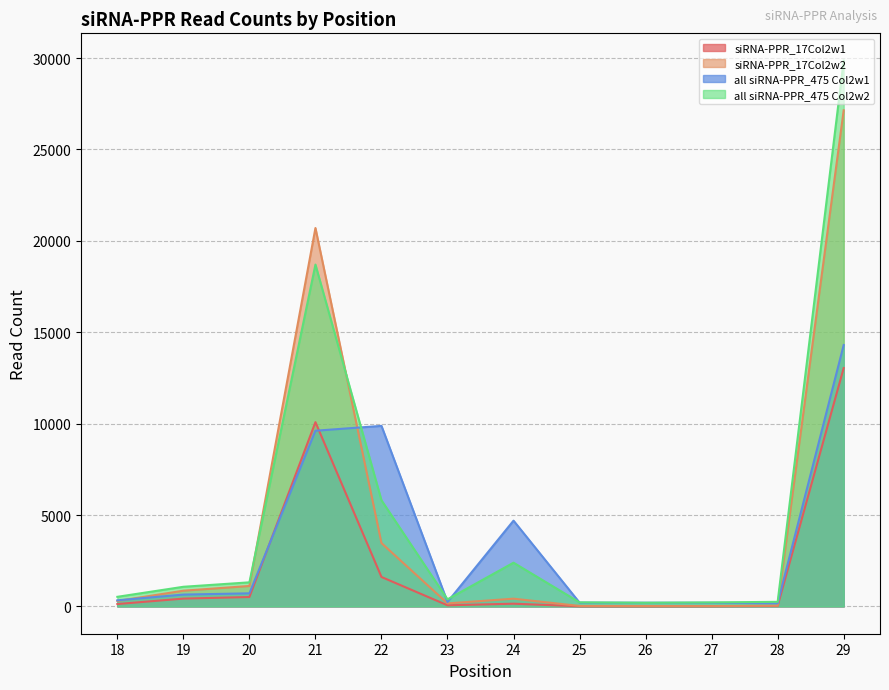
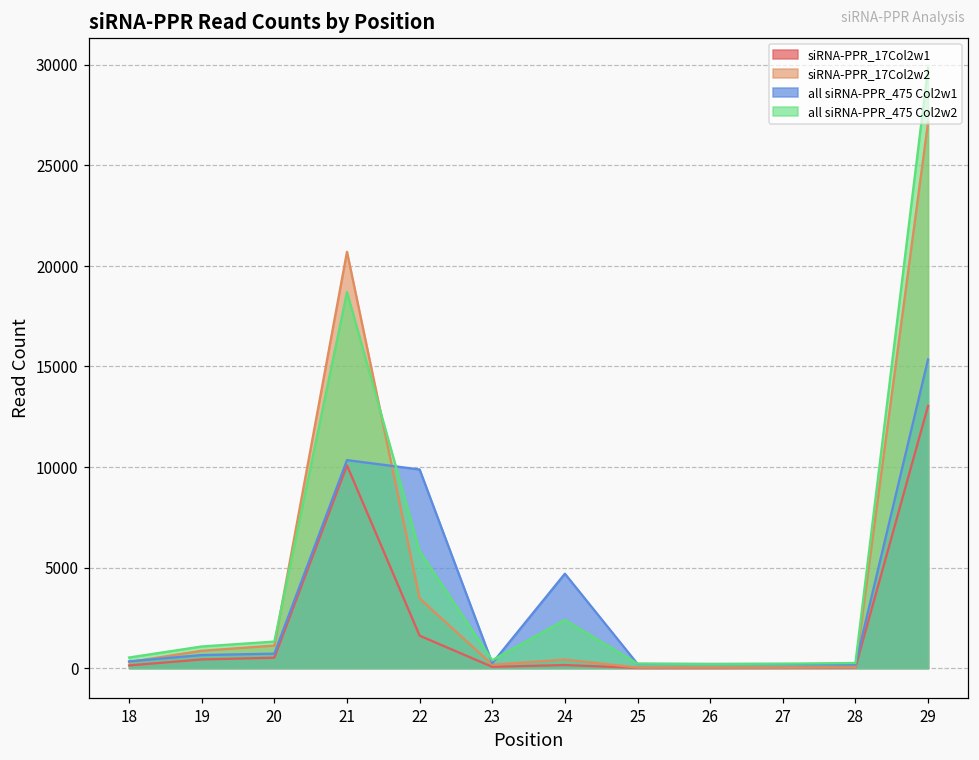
  {
    "all siRNA-PPR_475 Col2w1": {
      "19": 600,
      "20": 700,
-     "21": 9600,
+     "21": 10300,
      "22": 9900,
      "24": 4700,
-     "29": 14300
+     "29": 15400
    },
    "all siRNA-PPR_475 Col2w2": {
      "18": 500,
      "19": 1100,
      "20": 1300,
      "21": 18700,
      "22": 5800,
      "23": 400,
      "24": 2400
    }
  }
